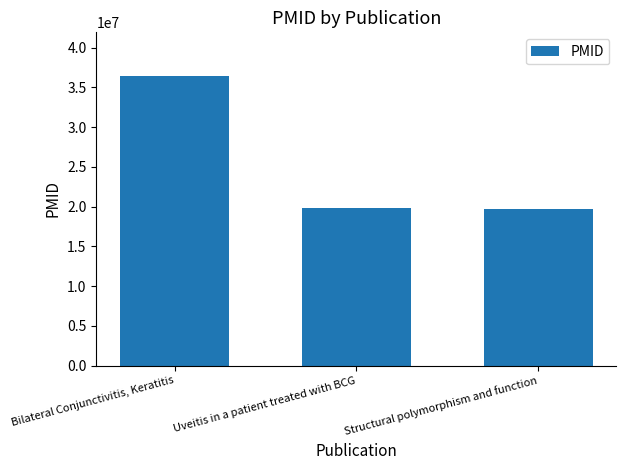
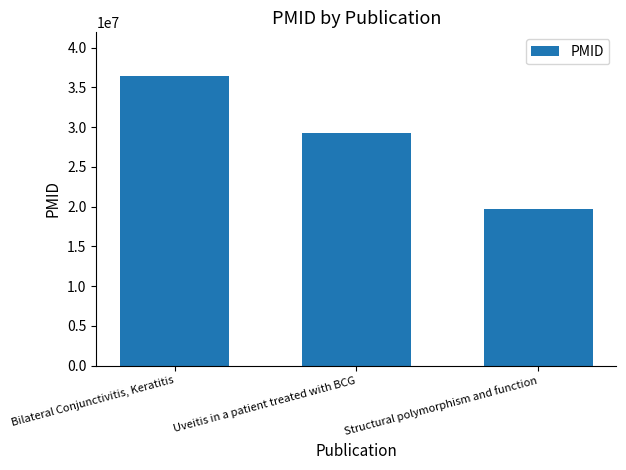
  {
    "Bilateral Conjunctivitis, Keratitis": 36000000,
-   "Uveitis in a patient treated with BCG": 20000000,
+   "Uveitis in a patient treated with BCG": 29000000,
    "Structural polymorphism and function": 20000000
  }
